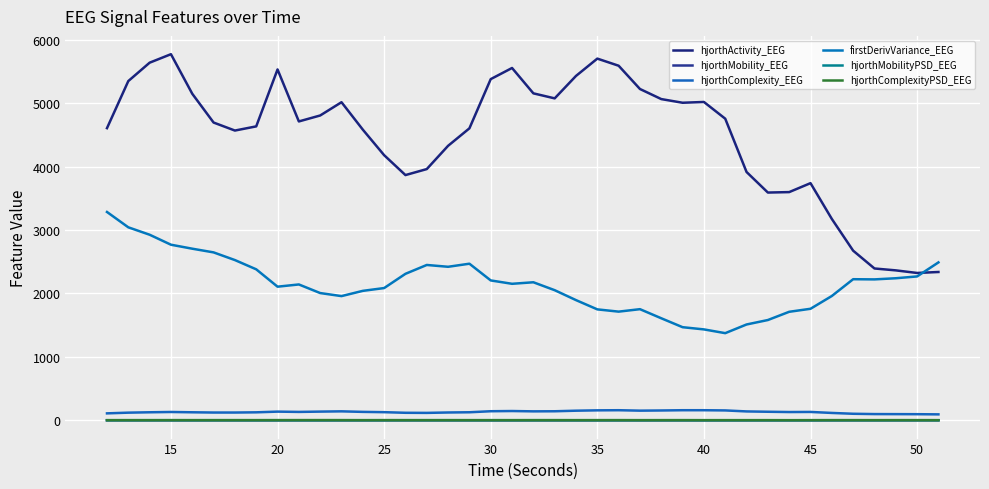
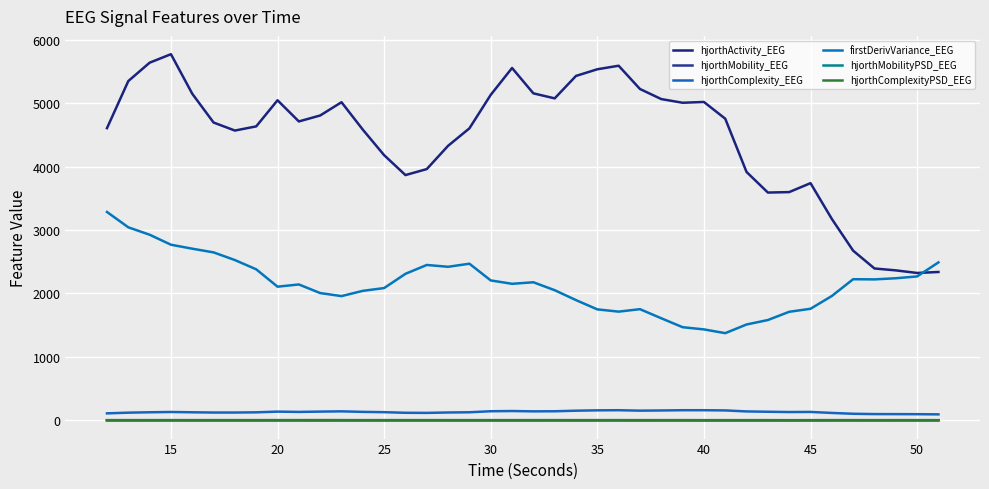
  {
    "hjorthActivity_EEG": {
      "15": 5800,
-     "20": 5500,
+     "20": 5000,
      "25": 4200,
-     "30": 5400,
-     "35": 5700,
+     "30": 5100,
+     "35": 5500,
      "40": 5000,
      "45": 3700,
      "50": 2300
    },
    "hjorthComplexityPSD_EEG": {
      "15": 0,
      "20": 0,
      "25": 0,
      "30": 0,
      "35": 0,
      "40": 0,
      "45": 0,
      "50": 0
    }
  }
